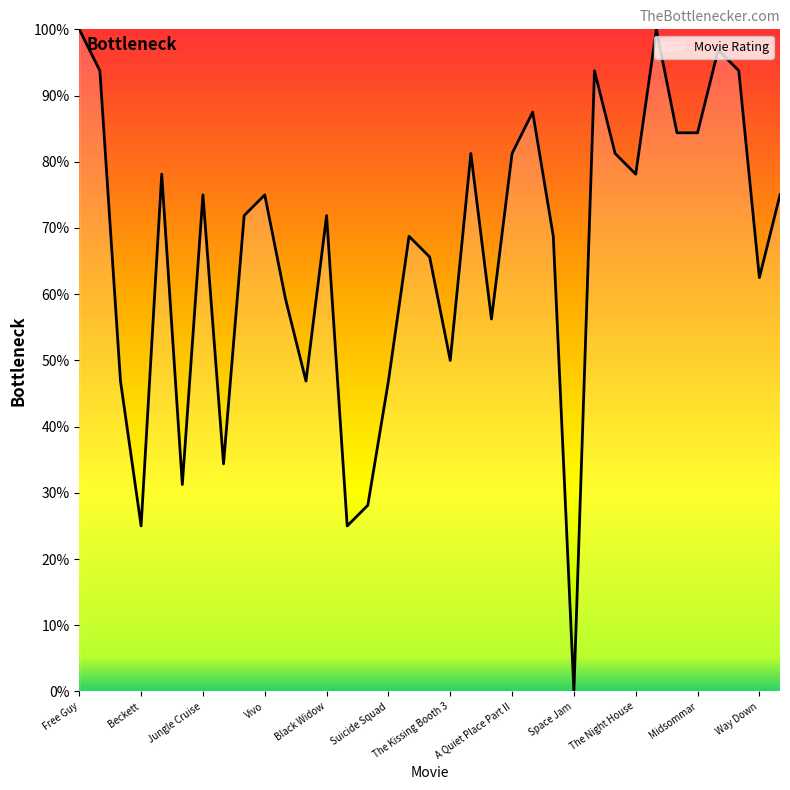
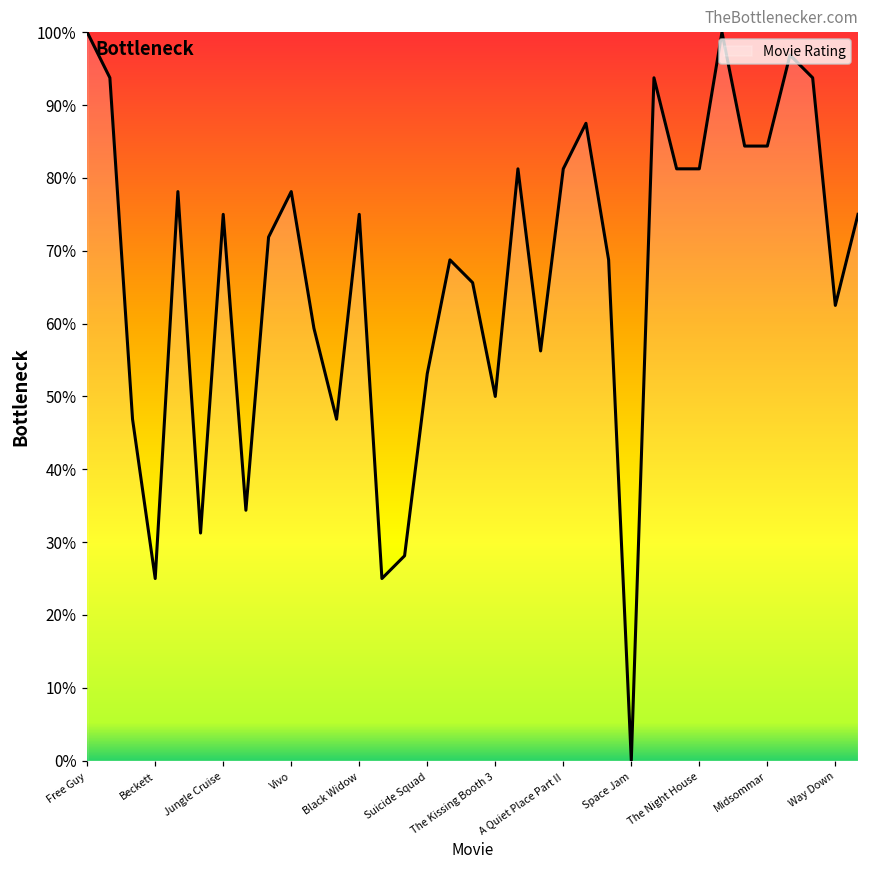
  {
    "Free Guy": "100%",
    "Beckett": "25%",
    "Jungle Cruise": "75%",
-   "Vivo": "75%",
-   "Black Widow": "72%",
-   "Suicide Squad": "47%",
+   "Vivo": "78%",
+   "Black Widow": "75%",
+   "Suicide Squad": "53%",
    "The Kissing Booth 3": "50%",
    "A Quiet Place Part II": "81%",
    "Space Jam": "0%",
-   "The Night House": "78%",
+   "The Night House": "81%",
    "Midsommar": "84%",
    "Way Down": "63%"
  }
